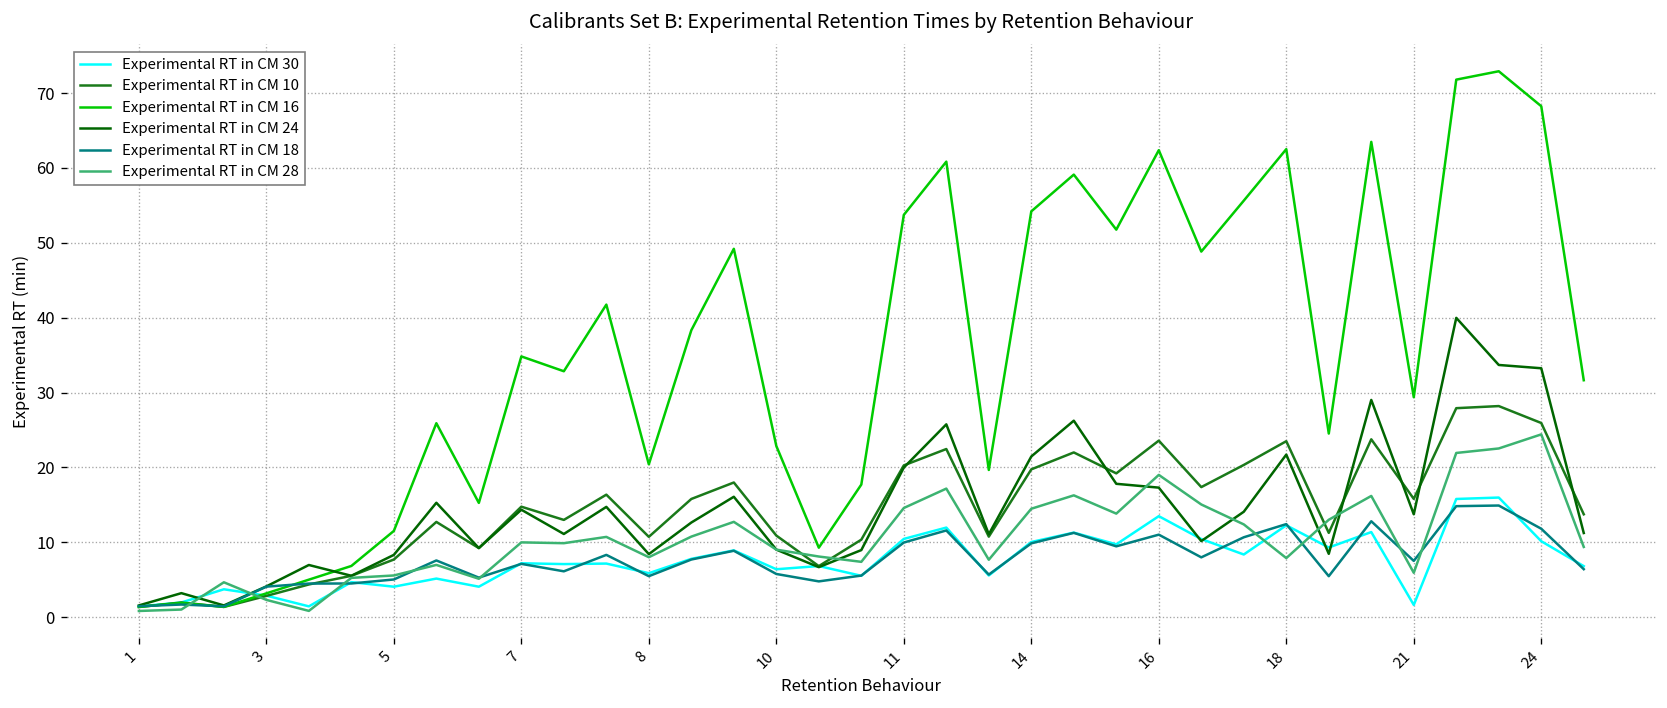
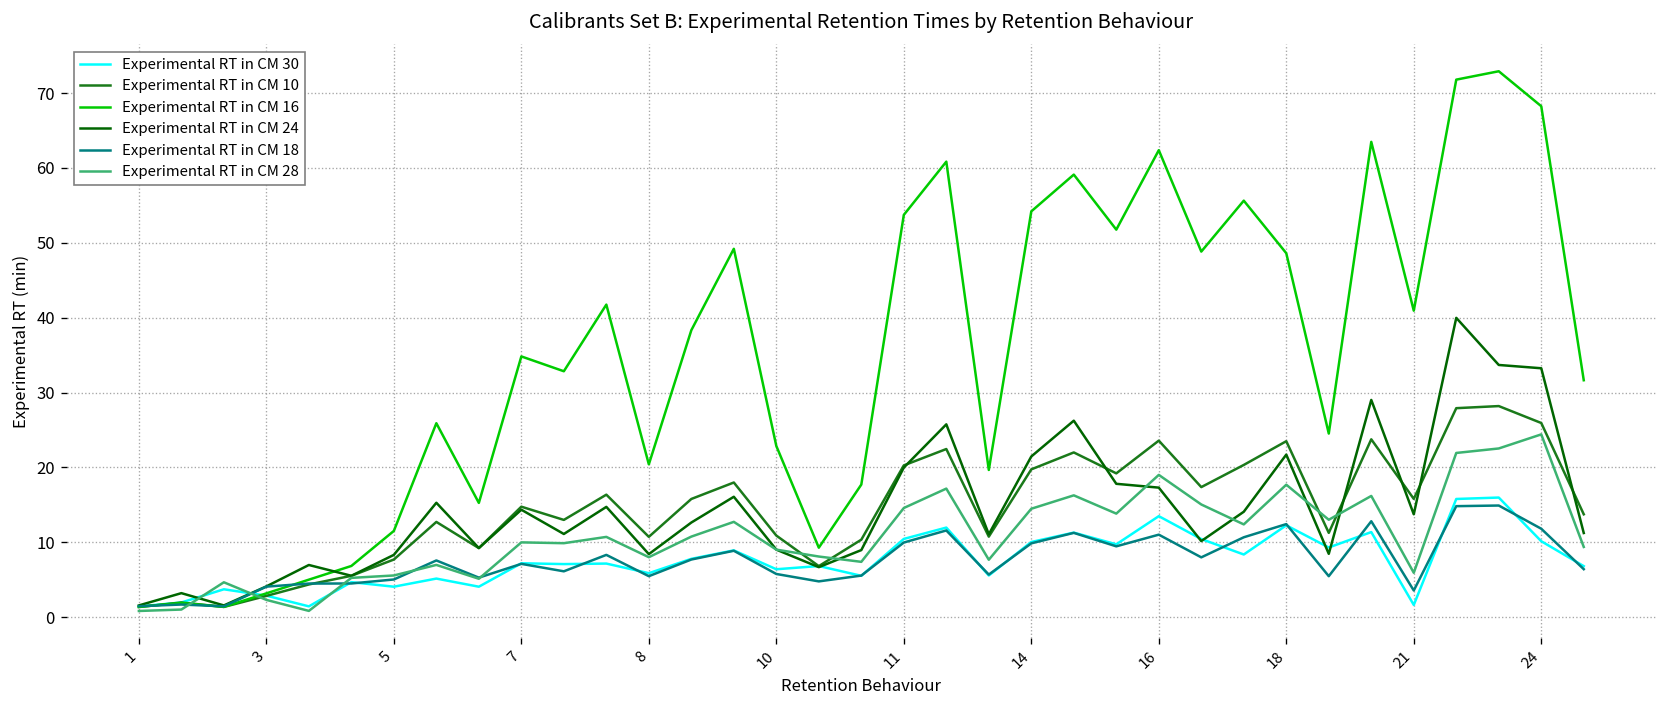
  {
    "Experimental RT in CM 30": {
      "21": 2,
      "24": 10
    },
    "Experimental RT in CM 16": {
-     "18": 63,
-     "21": 29,
+     "18": 49,
+     "21": 41,
      "24": 68
    },
    "Experimental RT in CM 18": {
-     "21": 8,
+     "21": 4,
      "24": 12
    },
    "Experimental RT in CM 28": {
      "3": 2,
-     "18": 8,
+     "18": 18,
      "21": 6,
      "24": 24
    }
  }
